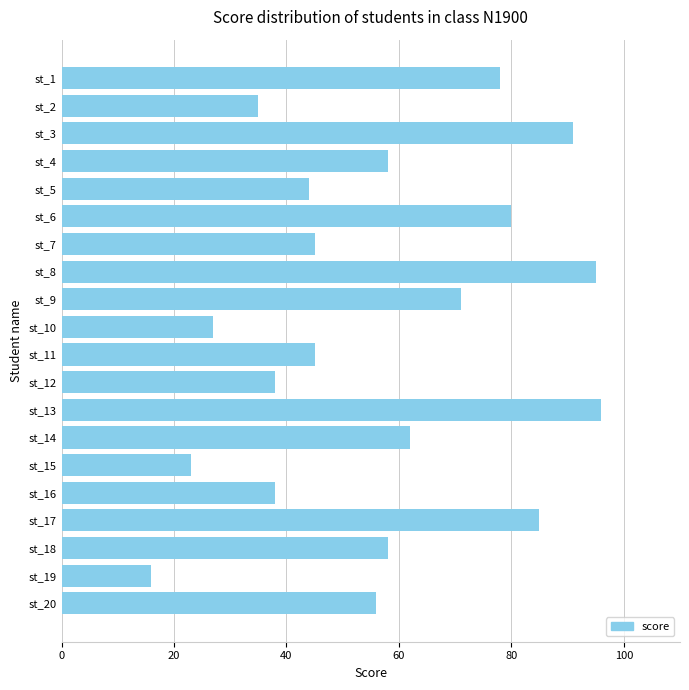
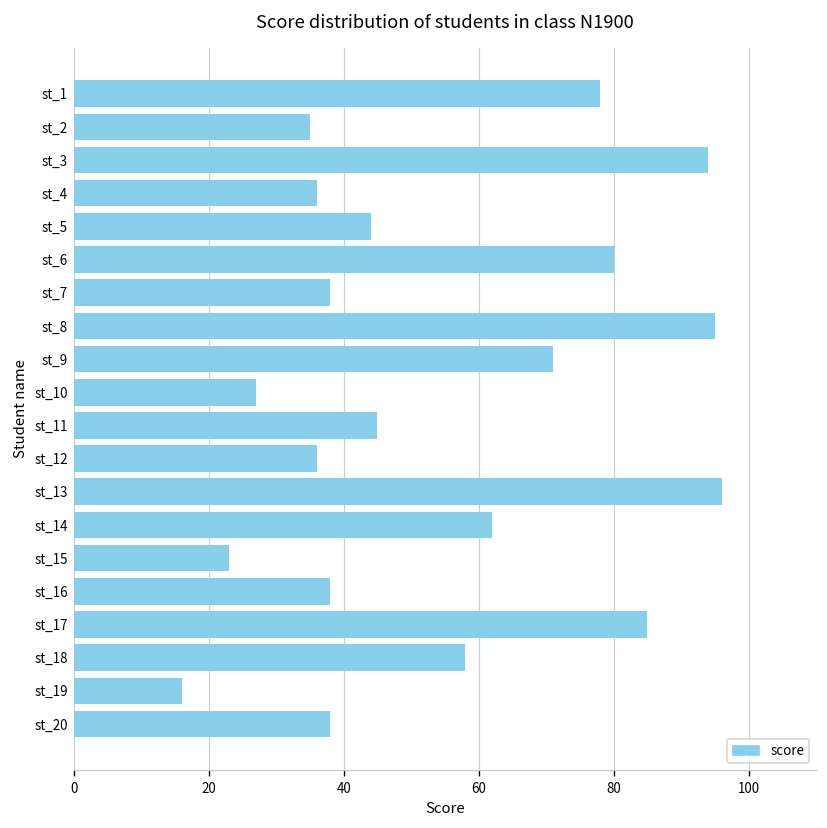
  {
    "st_1": 78,
    "st_2": 35,
-   "st_3": 91,
-   "st_4": 58,
+   "st_3": 94,
+   "st_4": 36,
    "st_5": 44,
    "st_6": 80,
-   "st_7": 45,
+   "st_7": 38,
    "st_8": 95,
    "st_9": 71,
    "st_10": 27,
    "st_11": 45,
-   "st_12": 38,
+   "st_12": 36,
    "st_13": 96,
    "st_14": 62,
    "st_15": 23,
    "st_16": 38,
    "st_17": 85,
    "st_18": 58,
    "st_19": 16,
-   "st_20": 56
+   "st_20": 38
  }
